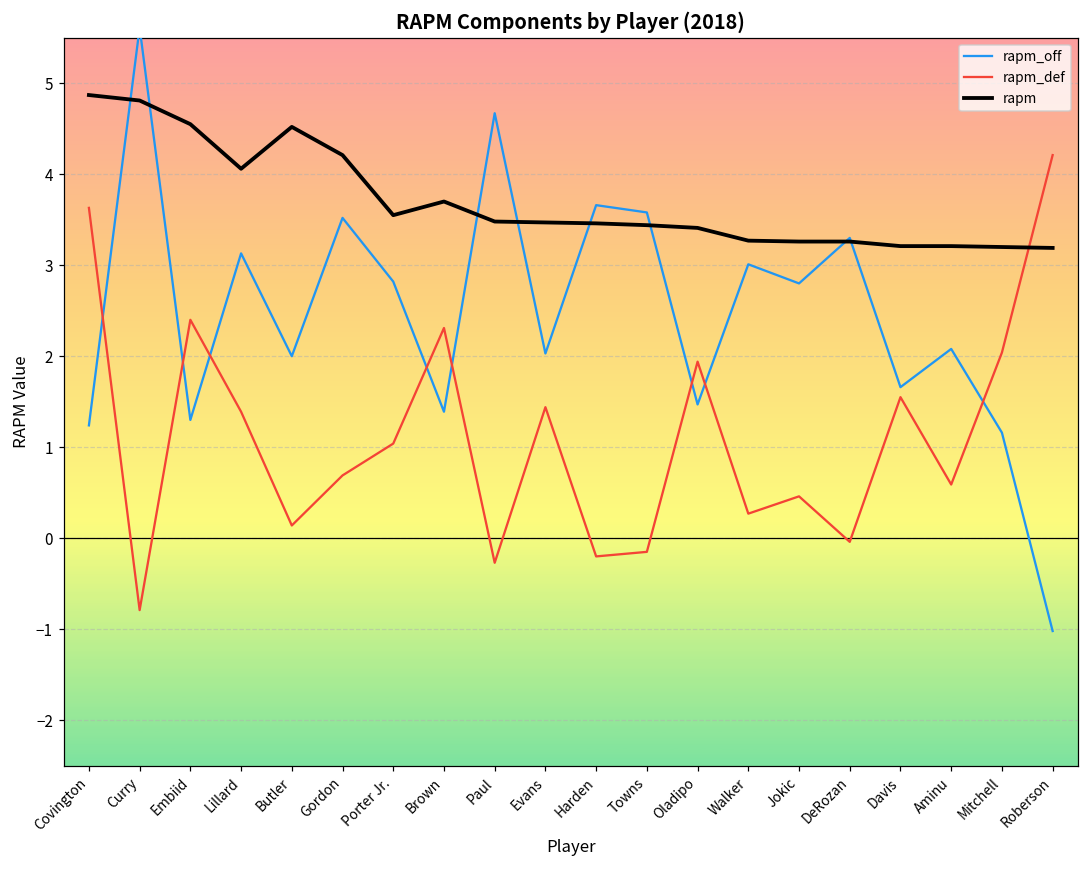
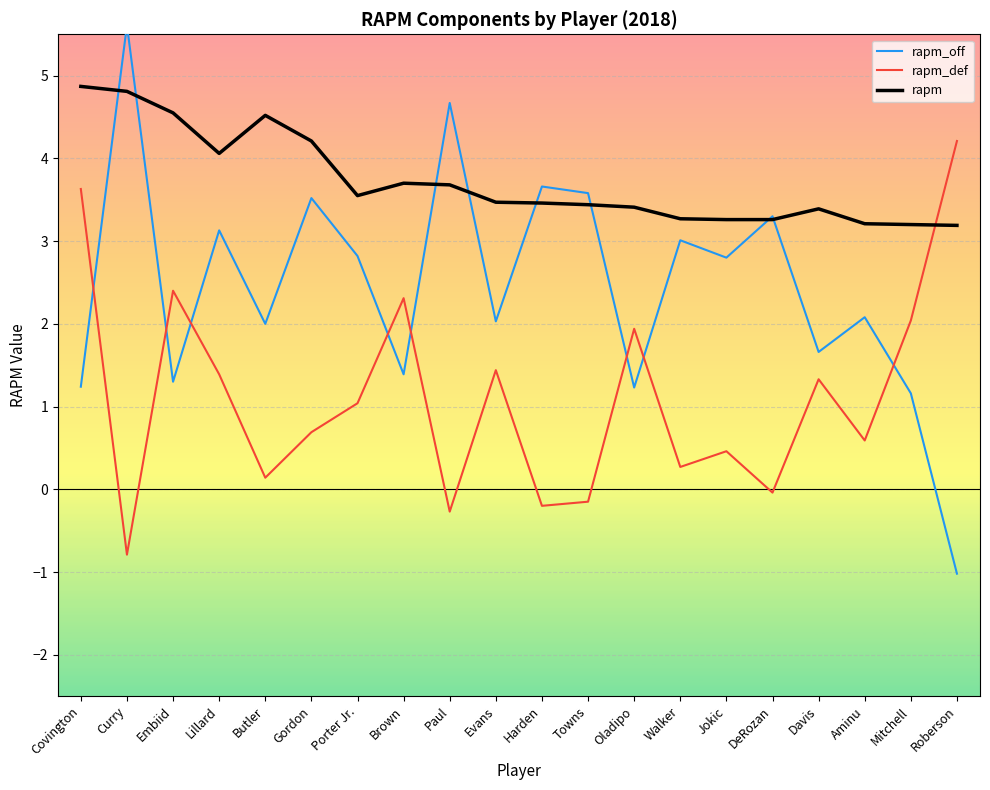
  {
    "rapm_off": {
      "Covington": 1.2,
      "Embiid": 1.3,
      "Lillard": 3.1,
      "Butler": 2.0,
      "Gordon": 3.5,
      "Porter Jr.": 2.8,
      "Brown": 1.4,
      "Paul": 4.7,
      "Evans": 2.0,
      "Harden": 3.7,
      "Towns": 3.6,
-     "Oladipo": 1.5,
+     "Oladipo": 1.2,
      "Walker": 3.0,
      "Jokic": 2.8,
      "DeRozan": 3.3,
      "Davis": 1.7,
      "Aminu": 2.1,
      "Mitchell": 1.2,
      "Roberson": -1.0
    },
    "rapm_def": {
      "Covington": 3.6,
      "Curry": -0.8,
      "Embiid": 2.4,
      "Lillard": 1.4,
      "Butler": 0.1,
      "Gordon": 0.7,
      "Porter Jr.": 1.0,
      "Brown": 2.3,
      "Paul": -0.3,
      "Evans": 1.4,
      "Harden": -0.2,
      "Towns": -0.2,
      "Oladipo": 1.9,
      "Walker": 0.3,
      "Jokic": 0.5,
      "DeRozan": 0.0,
-     "Davis": 1.6,
+     "Davis": 1.3,
      "Aminu": 0.6,
      "Mitchell": 2.0,
      "Roberson": 4.2
    },
    "rapm": {
      "Covington": 4.9,
      "Curry": 4.8,
      "Embiid": 4.6,
      "Lillard": 4.1,
      "Butler": 4.5,
      "Gordon": 4.2,
      "Porter Jr.": 3.6,
      "Brown": 3.7,
-     "Paul": 3.5,
+     "Paul": 3.7,
      "Evans": 3.5,
      "Harden": 3.5,
      "Towns": 3.4,
      "Oladipo": 3.4,
      "Walker": 3.3,
      "Jokic": 3.3,
      "DeRozan": 3.3,
-     "Davis": 3.2,
+     "Davis": 3.4,
      "Aminu": 3.2,
      "Mitchell": 3.2,
      "Roberson": 3.2
    }
  }
